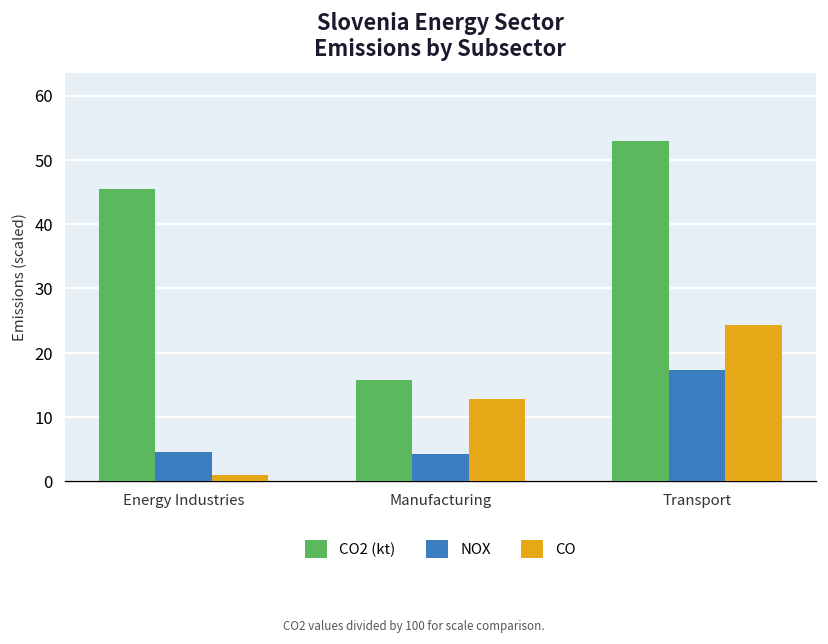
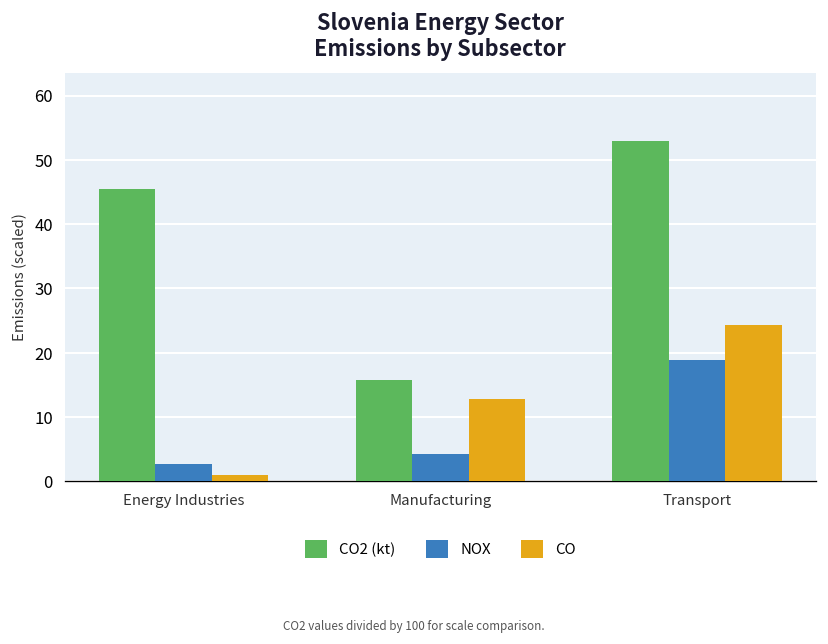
  {
    "CO2 (kt)": {
      "Energy Industries": 45,
      "Manufacturing": 16,
      "Transport": 53
    },
    "NOX": {
-     "Energy Industries": 5,
+     "Energy Industries": 3,
      "Manufacturing": 4,
-     "Transport": 17
+     "Transport": 19
    },
    "CO": {
      "Energy Industries": 1,
      "Manufacturing": 13,
      "Transport": 24
    }
  }
